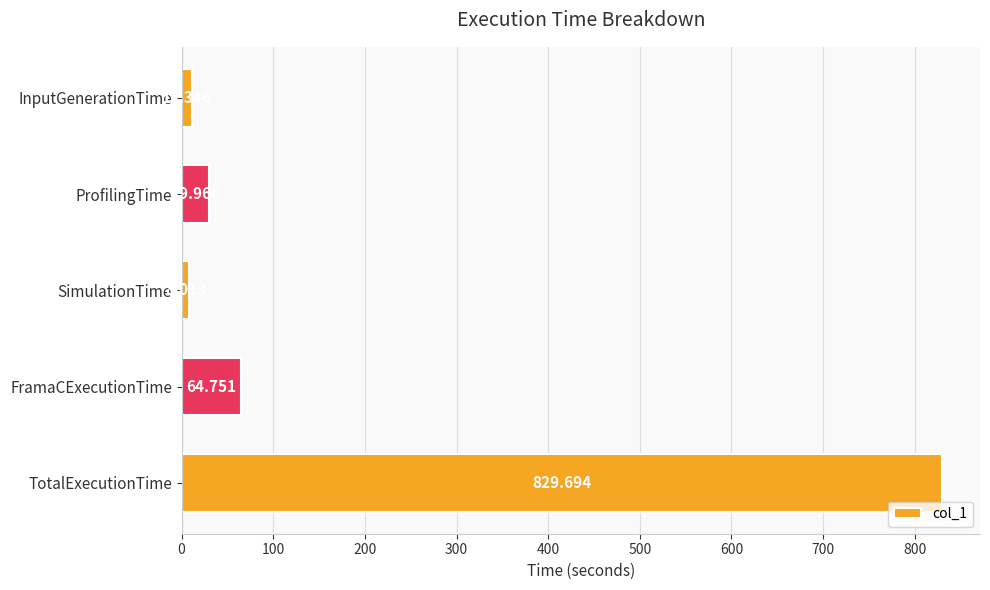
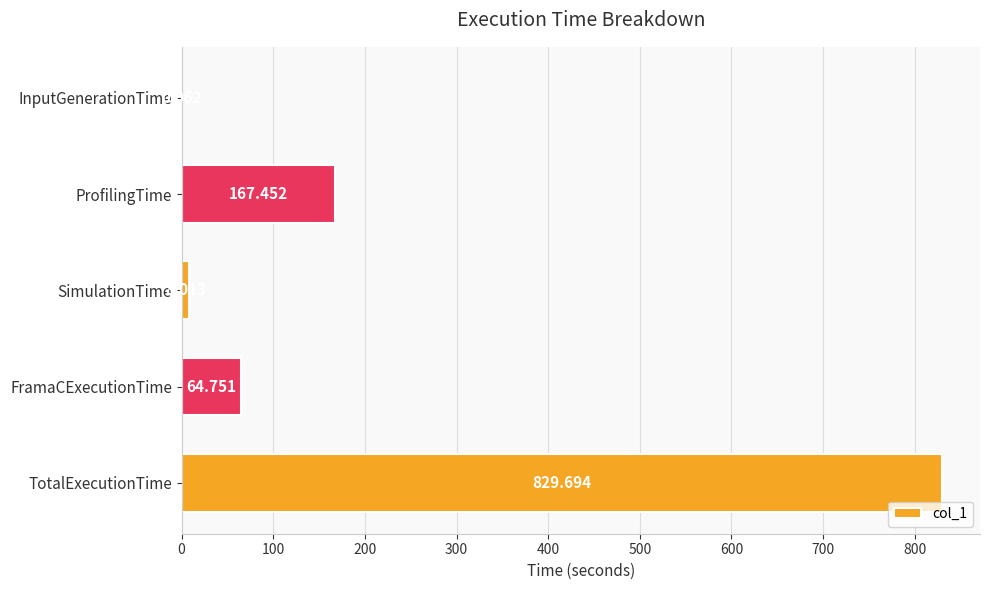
  {
-   "InputGenerationTime": 10,
-   "ProfilingTime": 30,
+   "InputGenerationTime": 0,
+   "ProfilingTime": 170,
    "SimulationTime": 10
  }
